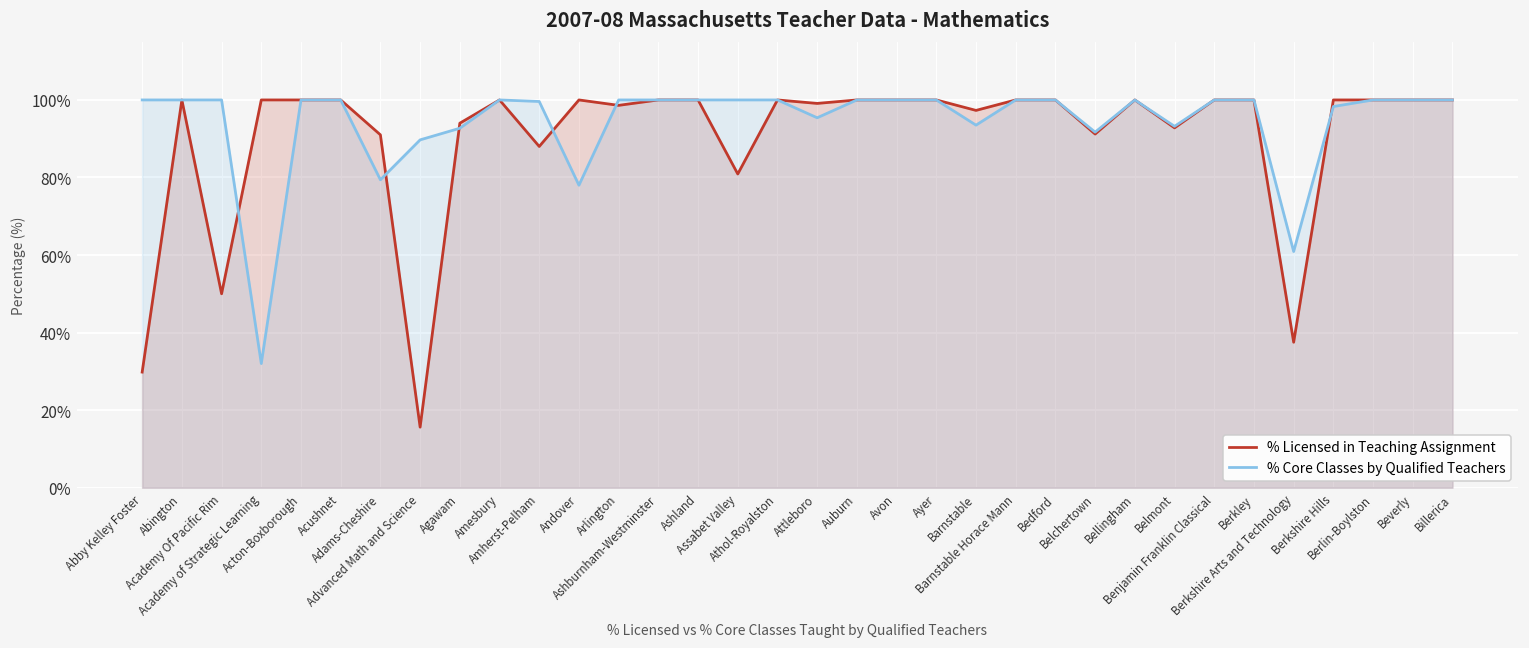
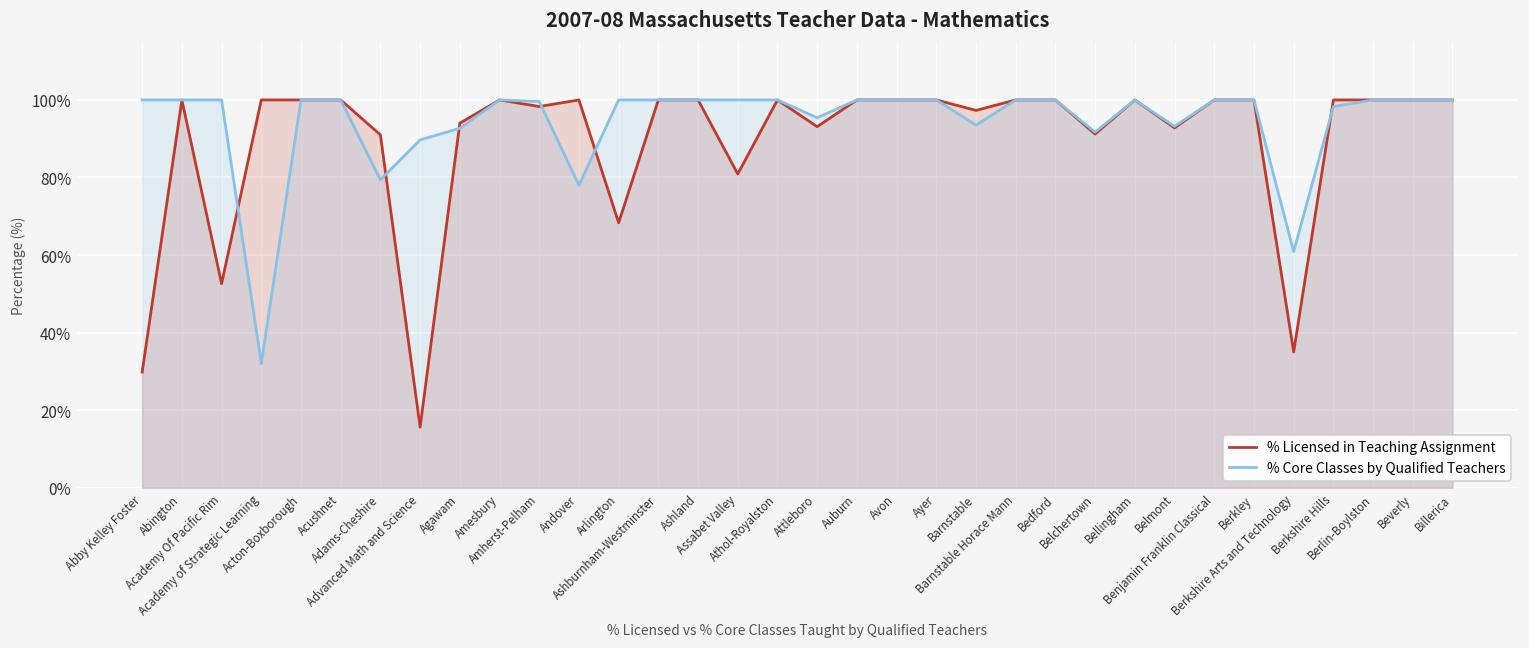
  {
    "% Licensed in Teaching Assignment": {
      "Abby Kelley Foster": "30%",
-     "Academy Of Pacific Rim": "50%",
+     "Academy Of Pacific Rim": "53%",
      "Academy of Strategic Learning": "100%",
      "Adams-Cheshire": "91%",
      "Advanced Math and Science": "16%",
      "Agawam": "94%",
-     "Amherst-Pelham": "88%",
+     "Amherst-Pelham": "98%",
      "Andover": "100%",
-     "Arlington": "99%",
+     "Arlington": "68%",
      "Assabet Valley": "81%",
-     "Attleboro": "99%",
+     "Attleboro": "93%",
      "Barnstable": "97%",
-     "Berkshire Arts and Technology": "38%",
+     "Berkshire Arts and Technology": "35%",
      "Berkshire Hills": "100%"
    },
    "% Core Classes by Qualified Teachers": {
      "Abby Kelley Foster": "100%",
      "Academy Of Pacific Rim": "100%",
      "Academy of Strategic Learning": "32%",
      "Adams-Cheshire": "79%",
      "Advanced Math and Science": "90%",
      "Agawam": "93%",
      "Amherst-Pelham": "100%",
      "Andover": "78%",
      "Arlington": "100%",
      "Assabet Valley": "100%",
      "Attleboro": "95%",
      "Barnstable": "94%",
      "Berkshire Arts and Technology": "61%",
      "Berkshire Hills": "98%"
    }
  }
